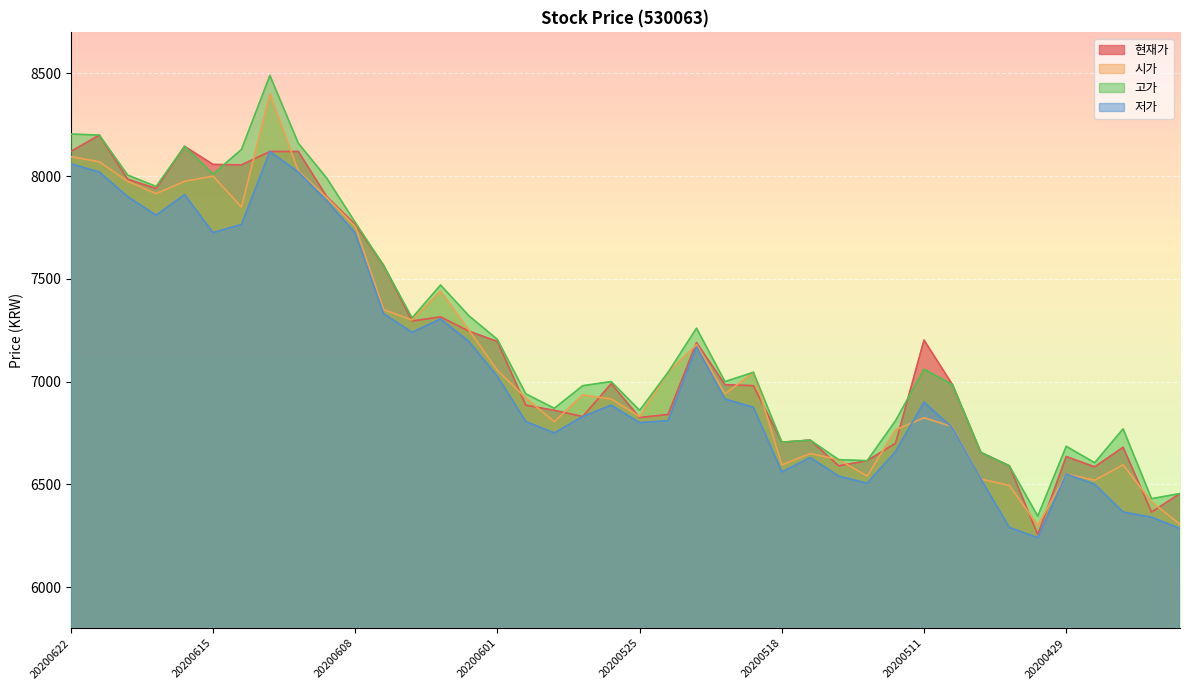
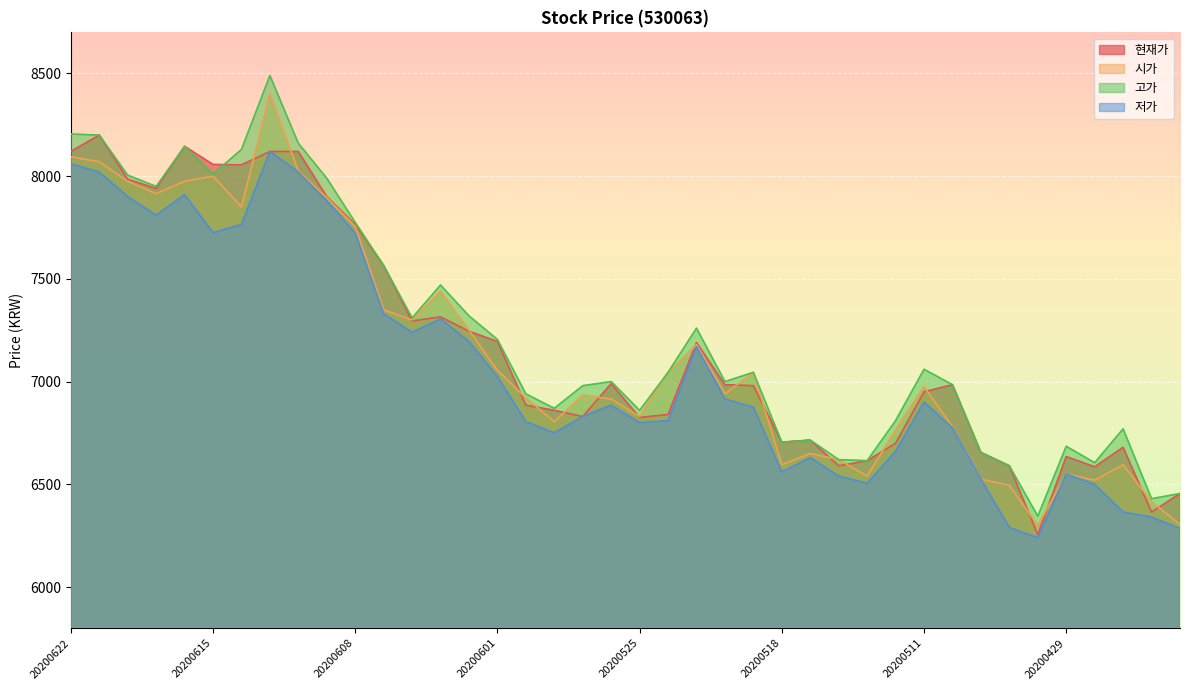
  {
    "현재가": {
      "20200622": 8120,
      "20200615": 8060,
-     "20200511": 7200,
+     "20200511": 6950,
      "20200429": 6640
    },
    "시가": {
      "20200622": 8100,
      "20200601": 7060,
      "20200518": 6600,
-     "20200511": 6820
+     "20200511": 6980
    },
    "고가": {
      "20200622": 8210,
      "20200525": 6860,
      "20200511": 7060,
      "20200429": 6690
    },
    "저가": {
      "20200622": 8060,
      "20200615": 7730,
      "20200608": 7720,
      "20200601": 7030,
      "20200525": 6800,
      "20200518": 6560,
      "20200511": 6900
    }
  }
